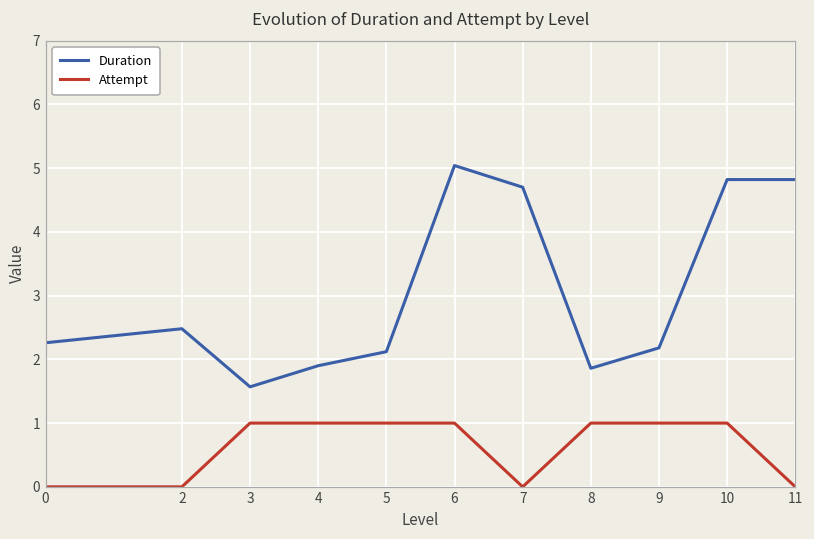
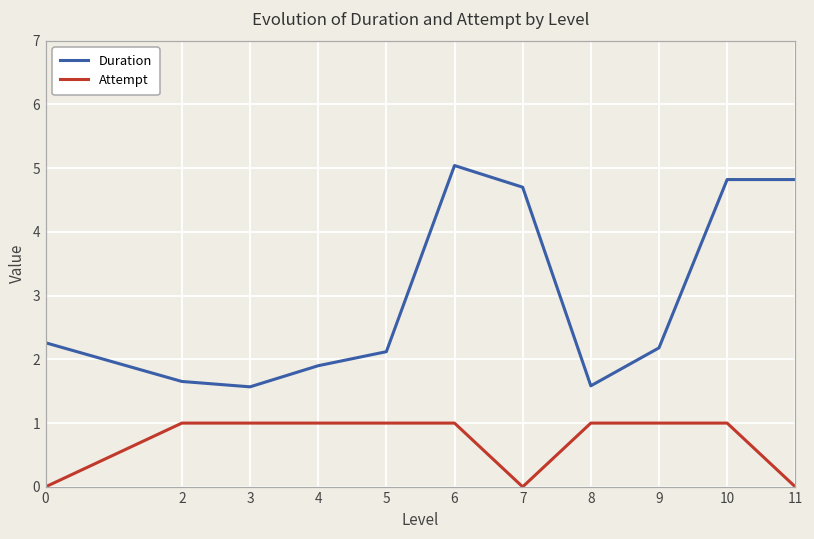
  {
    "Duration": {
      "0": 2.3,
-     "2": 2.5,
+     "2": 1.7,
      "3": 1.6,
      "4": 1.9,
      "5": 2.1,
      "6": 5.0,
      "7": 4.7,
-     "8": 1.9,
+     "8": 1.6,
      "9": 2.2,
      "10": 4.8,
      "11": 4.8
    },
    "Attempt": {
      "0": 0,
-     "2": 0,
+     "2": 1,
      "3": 1,
      "4": 1,
      "5": 1,
      "6": 1,
      "7": 0,
      "8": 1,
      "9": 1,
      "10": 1,
      "11": 0
    }
  }
